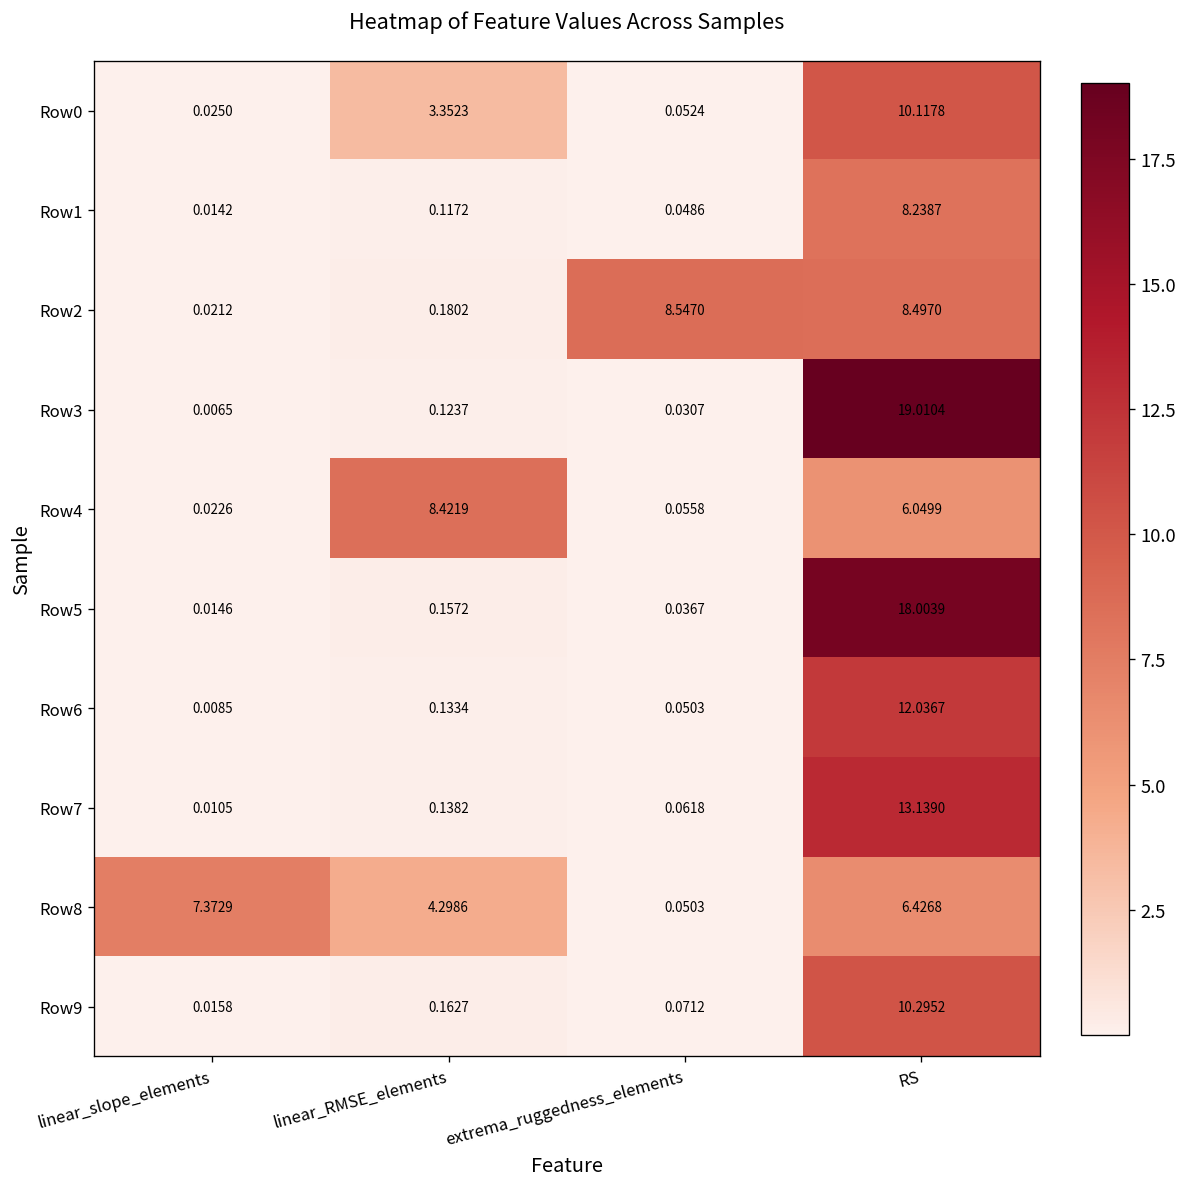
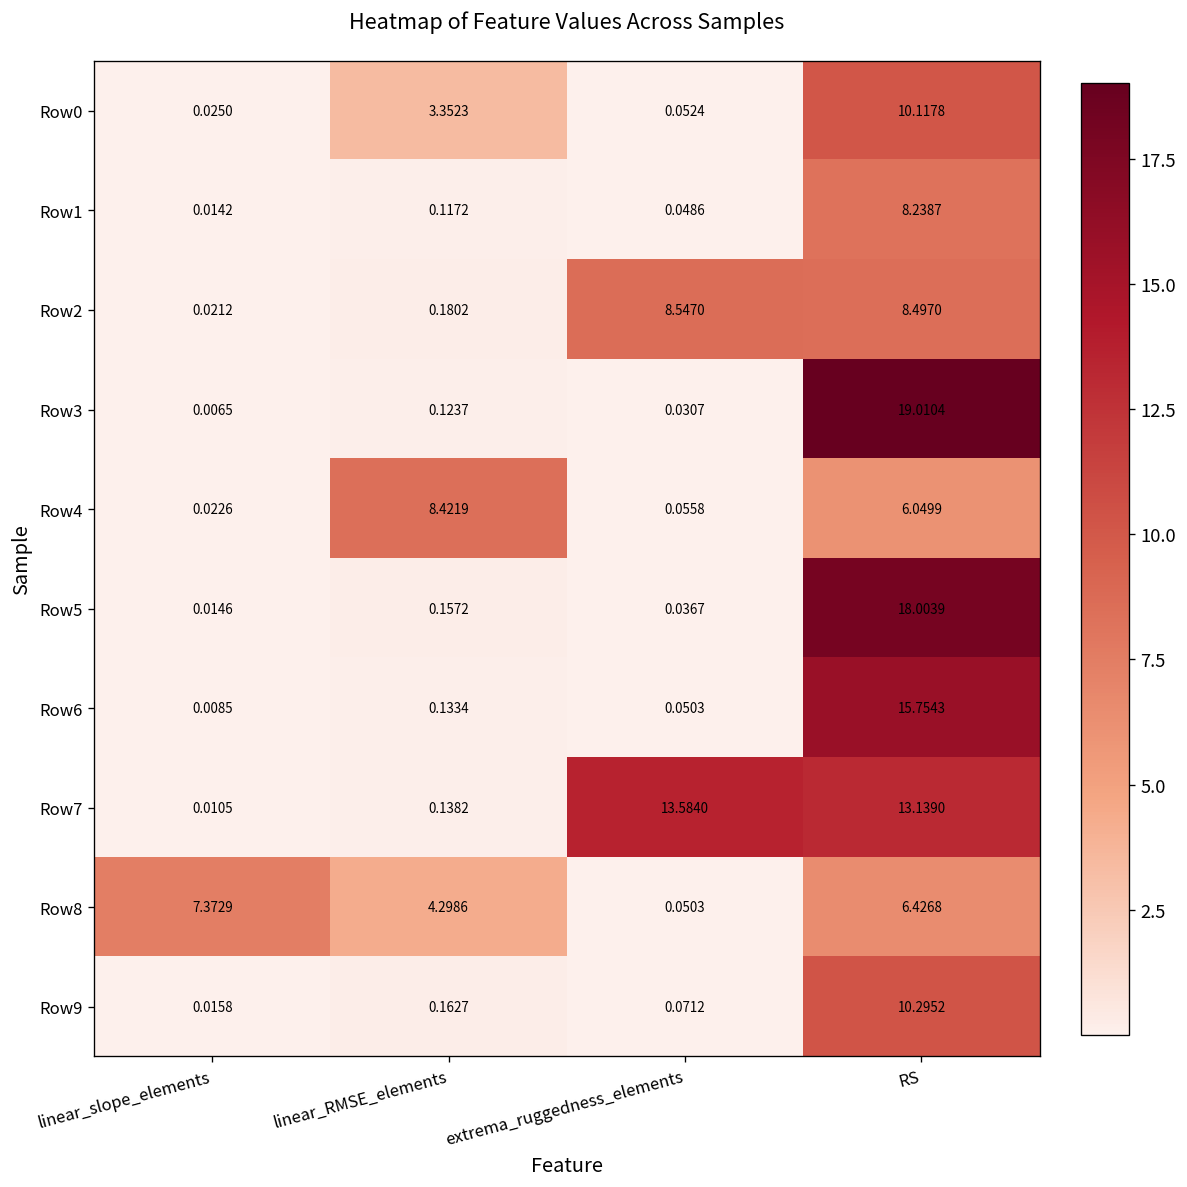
  {
    "Row0": {
      "linear_slope_elements": 0.0250,
      "linear_RMSE_elements": 3.3523,
      "extrema_ruggedness_elements": 0.0524,
      "RS": 10.1178
    },
    "Row1": {
      "linear_slope_elements": 0.0142,
      "linear_RMSE_elements": 0.1172,
      "extrema_ruggedness_elements": 0.0486,
      "RS": 8.2387
    },
    "Row2": {
      "linear_slope_elements": 0.0212,
      "linear_RMSE_elements": 0.1802,
      "extrema_ruggedness_elements": 8.5470,
      "RS": 8.4970
    },
    "Row3": {
      "linear_slope_elements": 0.0065,
      "linear_RMSE_elements": 0.1237,
      "extrema_ruggedness_elements": 0.0307,
      "RS": 19.0104
    },
    "Row4": {
      "linear_slope_elements": 0.0226,
      "linear_RMSE_elements": 8.4219,
      "extrema_ruggedness_elements": 0.0558,
      "RS": 6.0499
    },
    "Row5": {
      "linear_slope_elements": 0.0146,
      "linear_RMSE_elements": 0.1572,
      "extrema_ruggedness_elements": 0.0367,
      "RS": 18.0039
    },
    "Row6": {
      "linear_slope_elements": 0.0085,
      "linear_RMSE_elements": 0.1334,
      "extrema_ruggedness_elements": 0.0503,
-     "RS": 12.0367
+     "RS": 15.7543
    },
    "Row7": {
      "linear_slope_elements": 0.0105,
      "linear_RMSE_elements": 0.1382,
-     "extrema_ruggedness_elements": 0.0618,
+     "extrema_ruggedness_elements": 13.5840,
      "RS": 13.1390
    },
    "Row8": {
      "linear_slope_elements": 7.3729,
      "linear_RMSE_elements": 4.2986,
      "extrema_ruggedness_elements": 0.0503,
      "RS": 6.4268
    },
    "Row9": {
      "linear_slope_elements": 0.0158,
      "linear_RMSE_elements": 0.1627,
      "extrema_ruggedness_elements": 0.0712,
      "RS": 10.2952
    }
  }
